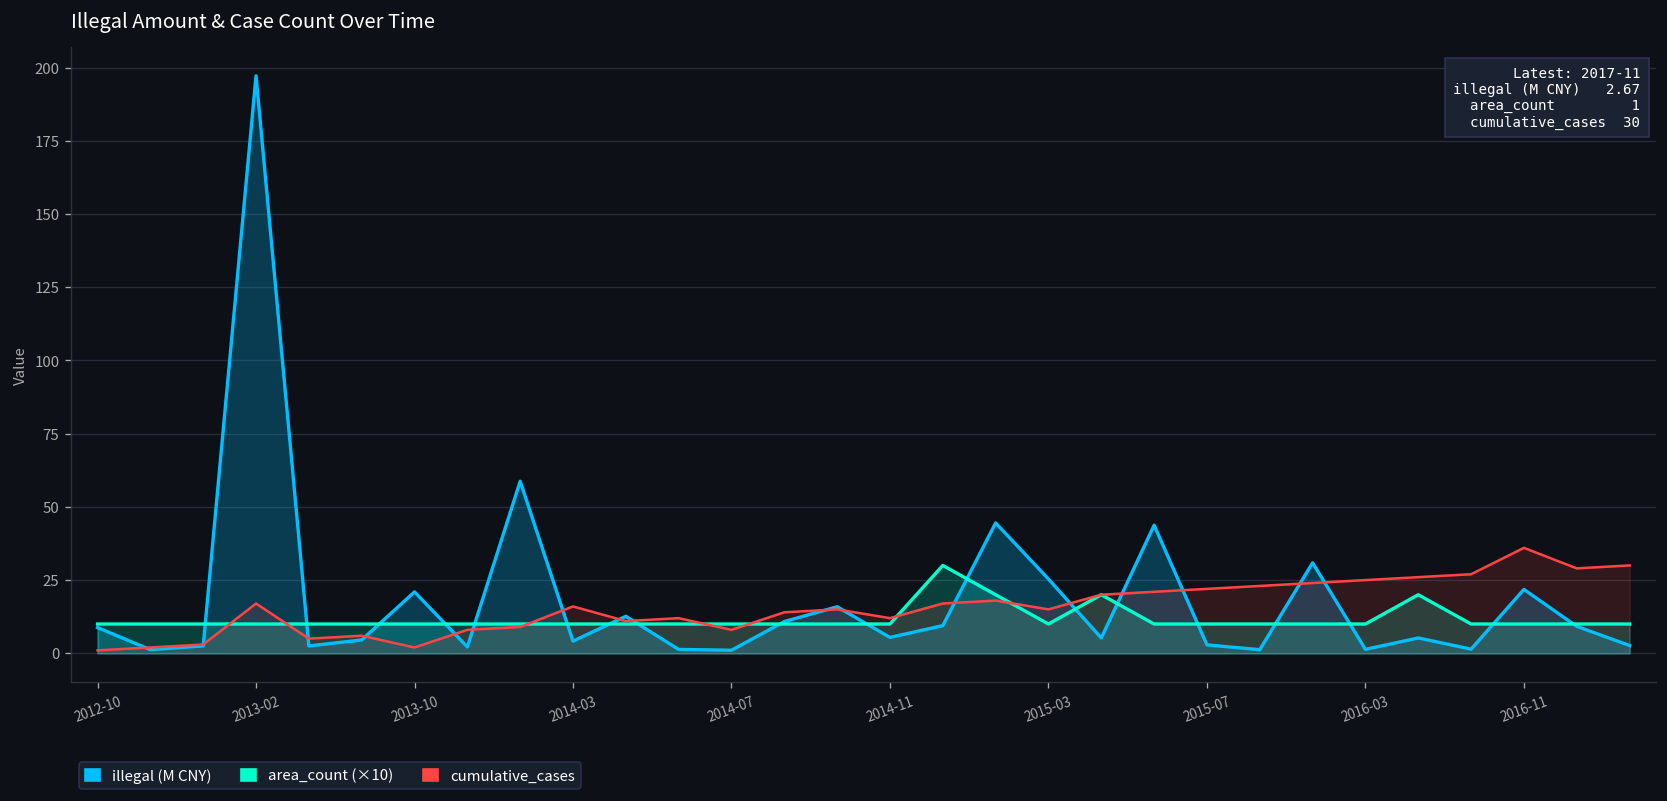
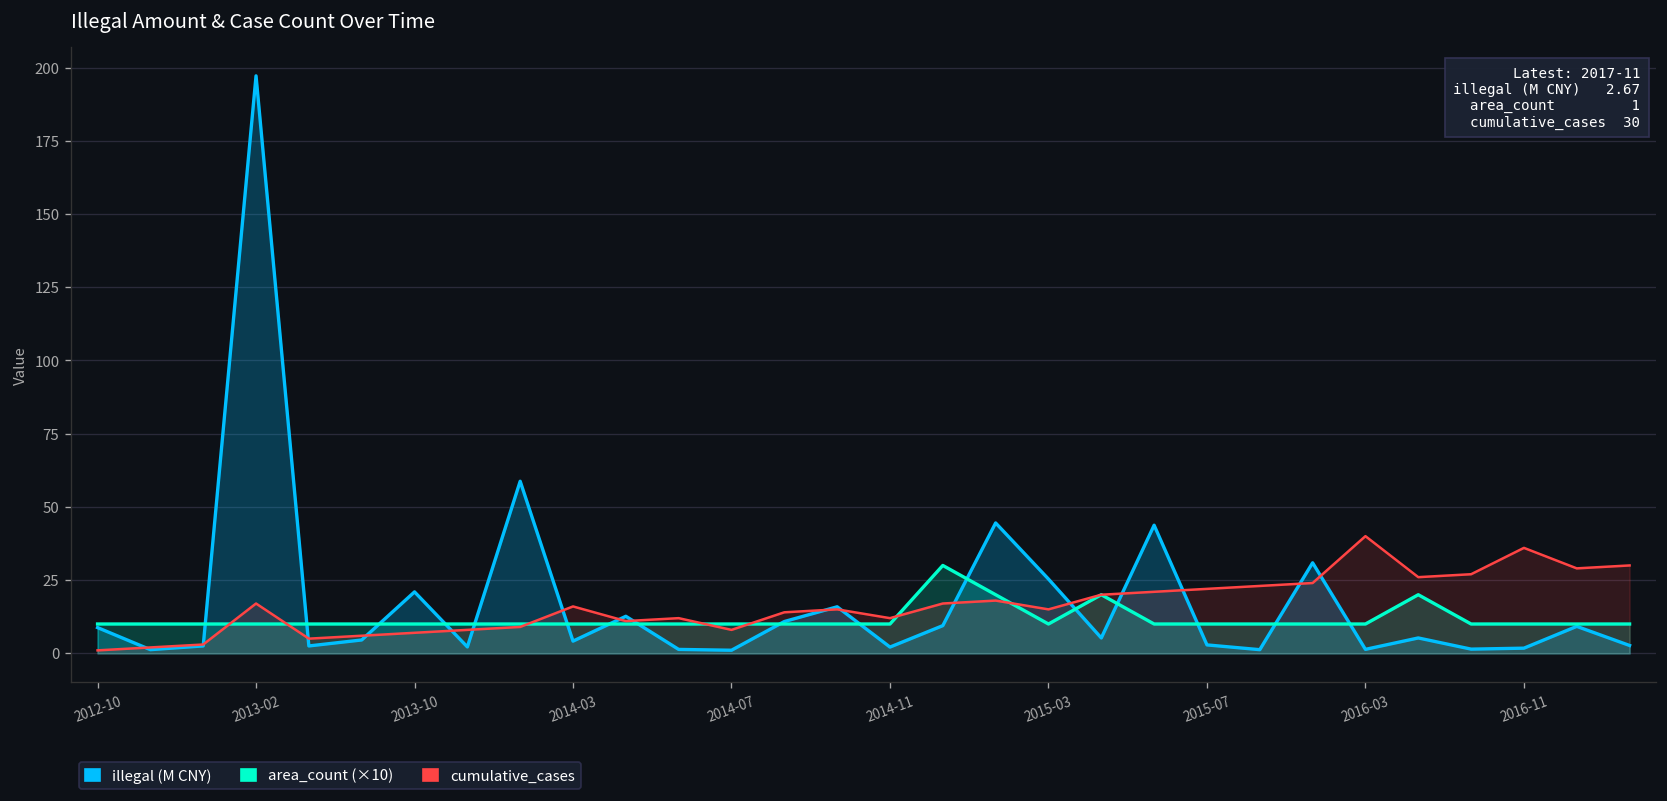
  {
    "illegal (M CNY)": {
      "2012-10": 9,
      "2013-02": 197,
      "2013-10": 21,
      "2014-03": 4,
      "2014-07": 1,
-     "2014-11": 5,
+     "2014-11": 2,
      "2015-03": 25,
      "2015-07": 3,
      "2016-03": 1,
-     "2016-11": 22
+     "2016-11": 2
    },
    "area_count (×10)": {
      "2012-10": 10,
      "2013-02": 10,
      "2013-10": 10,
      "2014-03": 10,
      "2014-07": 10,
      "2014-11": 10,
      "2015-03": 10,
      "2015-07": 10,
      "2016-03": 10,
      "2016-11": 10
    },
    "cumulative_cases": {
      "2012-10": 1,
      "2013-02": 17,
-     "2013-10": 2,
+     "2013-10": 7,
      "2014-03": 16,
      "2014-07": 8,
      "2014-11": 12,
      "2015-03": 15,
      "2015-07": 22,
-     "2016-03": 25,
+     "2016-03": 40,
      "2016-11": 36
    }
  }
